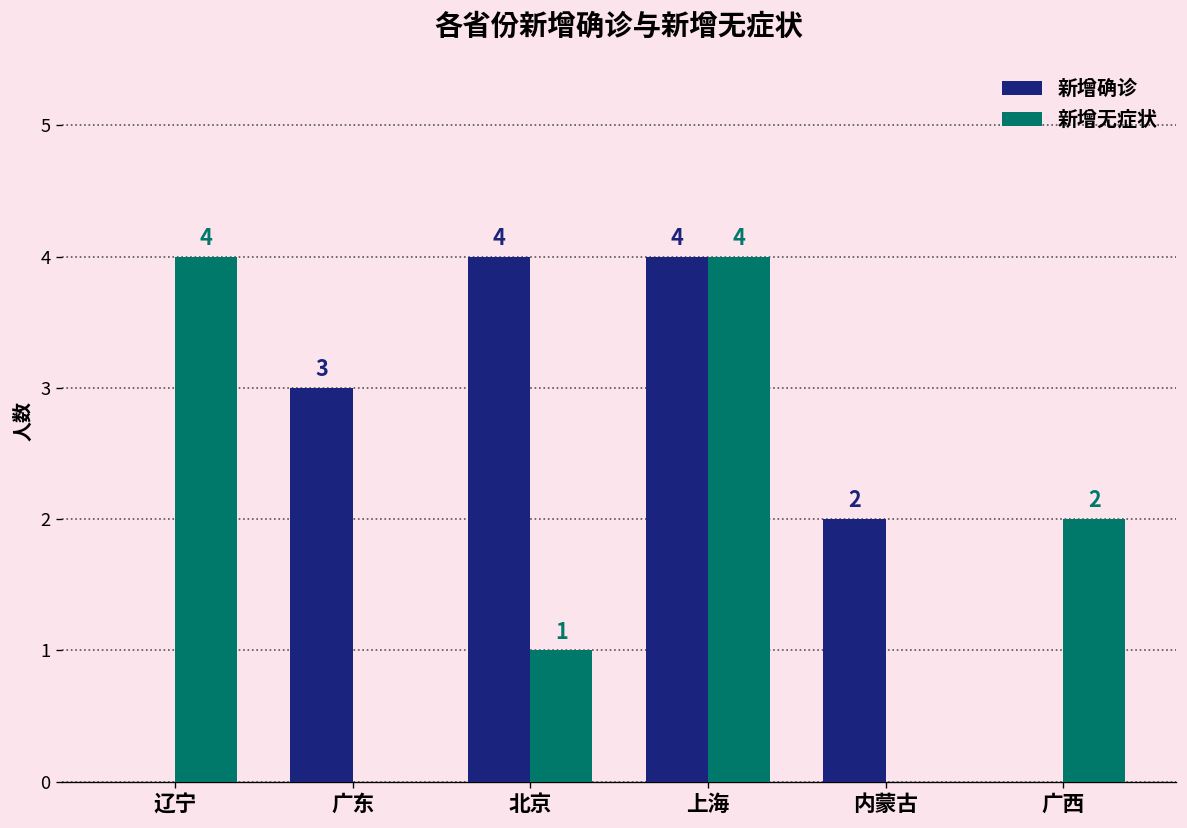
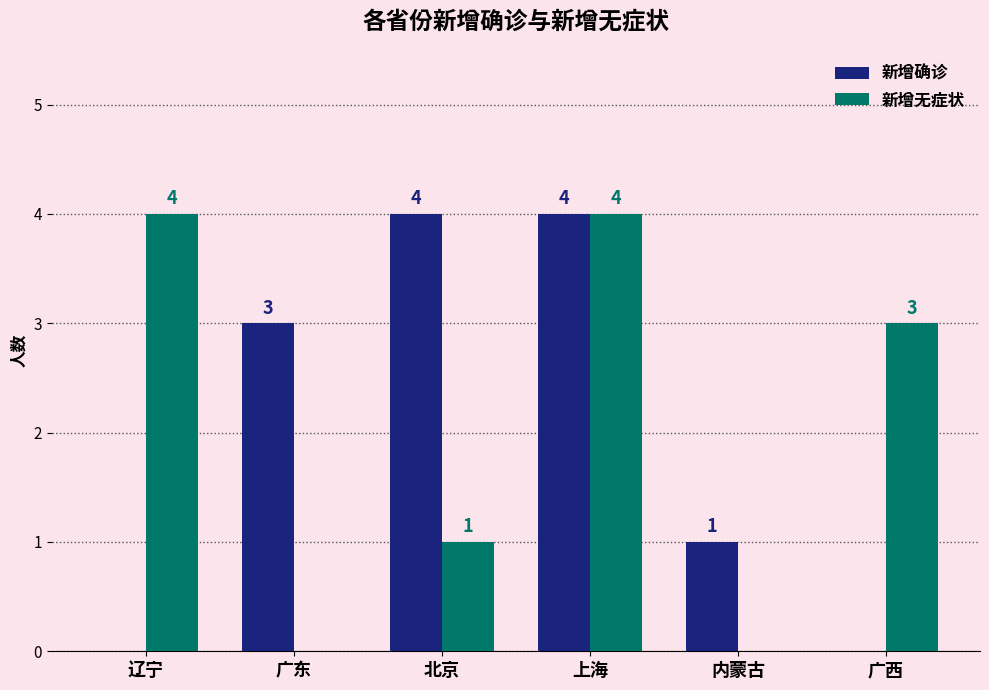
  {
    "新增确诊": {
      "广东": 3,
      "北京": 4,
      "上海": 4,
-     "内蒙古": 2
+     "内蒙古": 1
    },
    "新增无症状": {
      "辽宁": 4,
      "北京": 1,
      "上海": 4,
-     "广西": 2
+     "广西": 3
    }
  }
